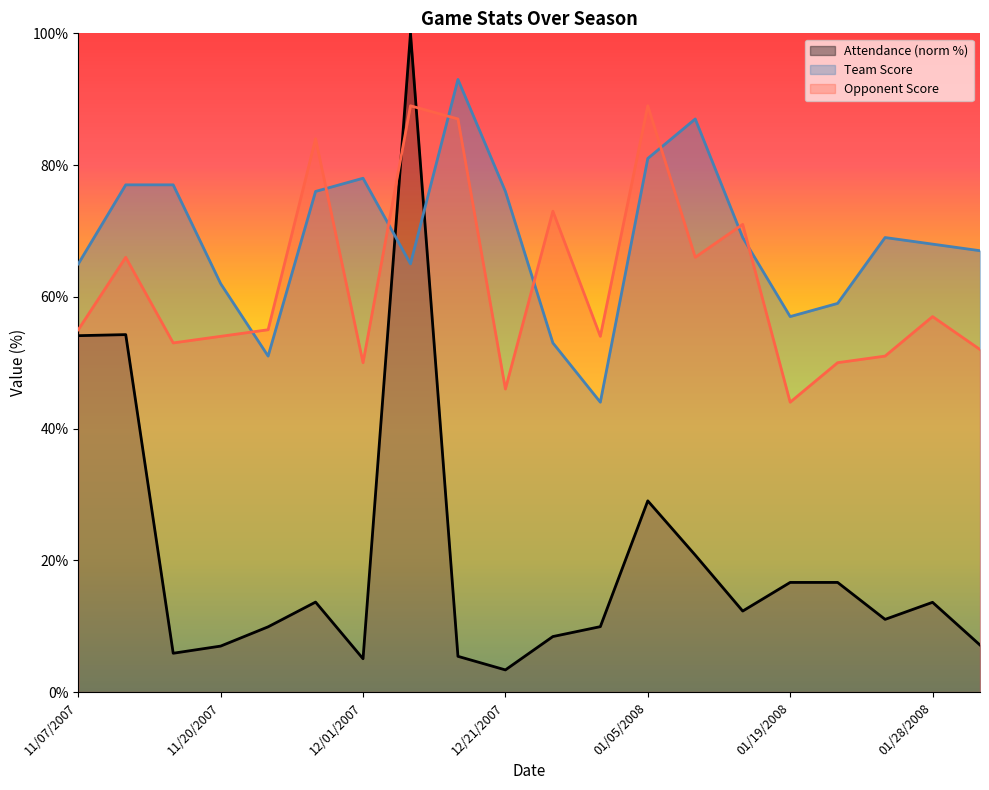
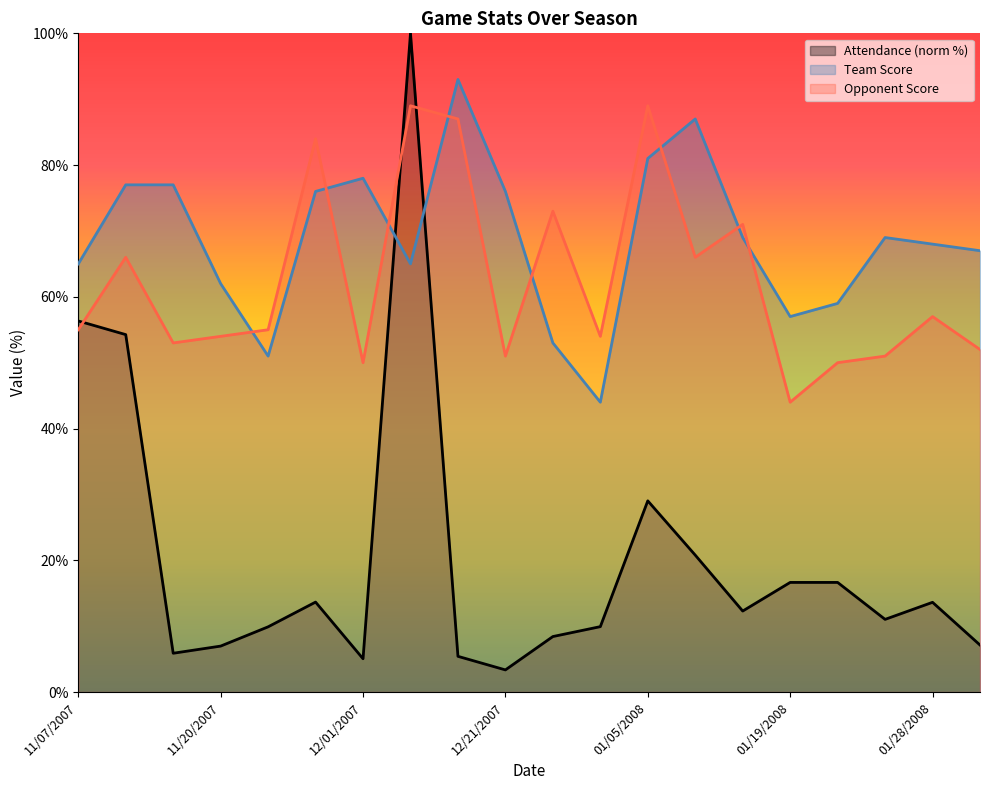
  {
    "Attendance (norm %)": {
-     "11/07/2007": "54%",
+     "11/07/2007": "56%",
      "11/20/2007": "7%",
      "12/01/2007": "5%",
      "12/21/2007": "3%",
      "01/05/2008": "29%",
      "01/19/2008": "17%",
      "01/28/2008": "14%"
    },
    "Team Score": {
      "11/07/2007": "65%",
      "11/20/2007": "62%",
      "12/01/2007": "78%",
      "12/21/2007": "76%",
      "01/05/2008": "81%",
      "01/19/2008": "57%",
      "01/28/2008": "68%"
    },
    "Opponent Score": {
      "11/07/2007": "55%",
      "11/20/2007": "54%",
      "12/01/2007": "50%",
-     "12/21/2007": "46%",
+     "12/21/2007": "51%",
      "01/05/2008": "89%",
      "01/19/2008": "44%",
      "01/28/2008": "57%"
    }
  }
